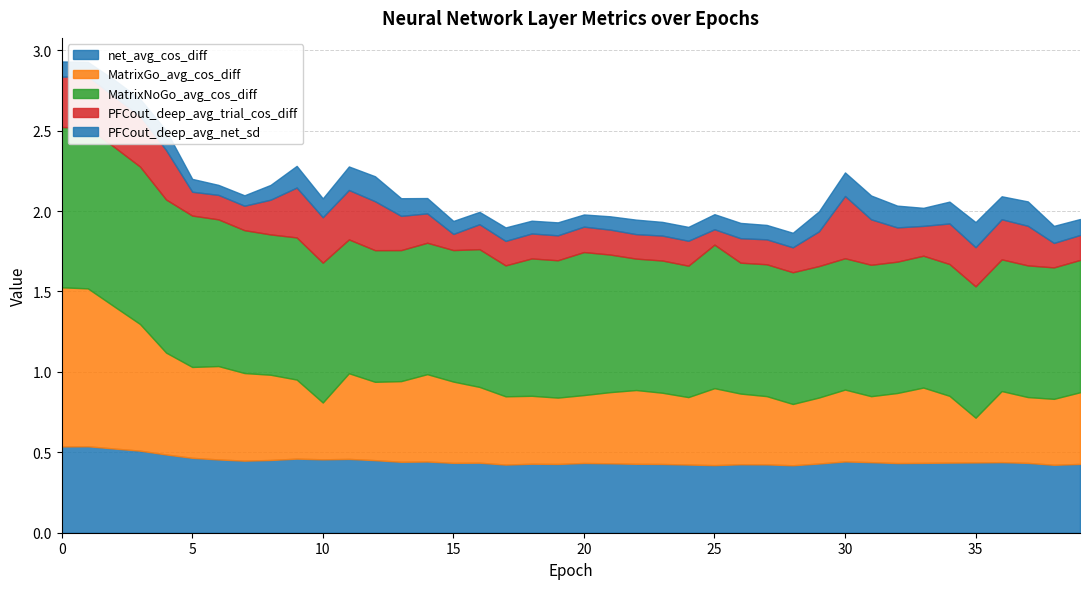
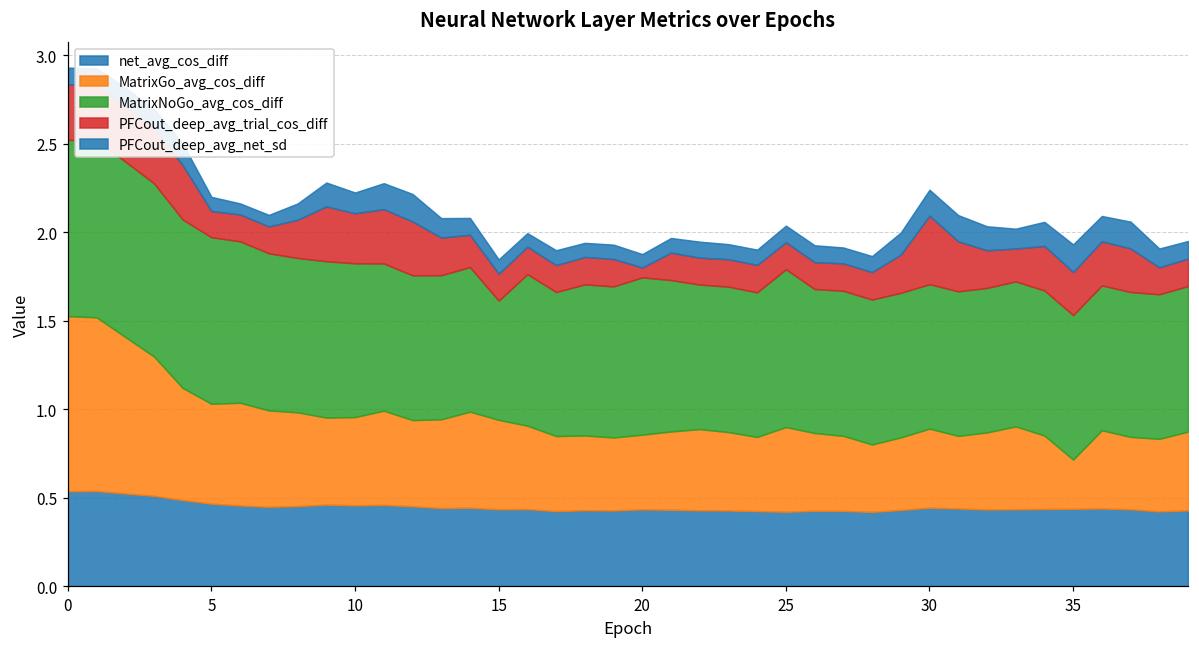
  {
    "MatrixGo_avg_cos_diff": {
      "0": 0.99,
      "5": 0.57,
-     "10": 0.35,
+     "10": 0.50,
      "15": 0.51,
      "20": 0.42,
      "25": 0.48,
      "30": 0.45,
      "35": 0.28
    },
    "MatrixNoGo_avg_cos_diff": {
      "0": 1.00,
      "5": 0.94,
      "10": 0.87,
-     "15": 0.82,
+     "15": 0.67,
      "20": 0.89,
      "25": 0.89,
      "30": 0.82,
      "35": 0.82
    },
    "PFCout_deep_avg_trial_cos_diff": {
      "0": 0.31,
      "5": 0.15,
      "10": 0.28,
-     "15": 0.10,
-     "20": 0.16,
-     "25": 0.10,
+     "15": 0.15,
+     "20": 0.06,
+     "25": 0.15,
      "30": 0.39,
      "35": 0.24
    }
  }
